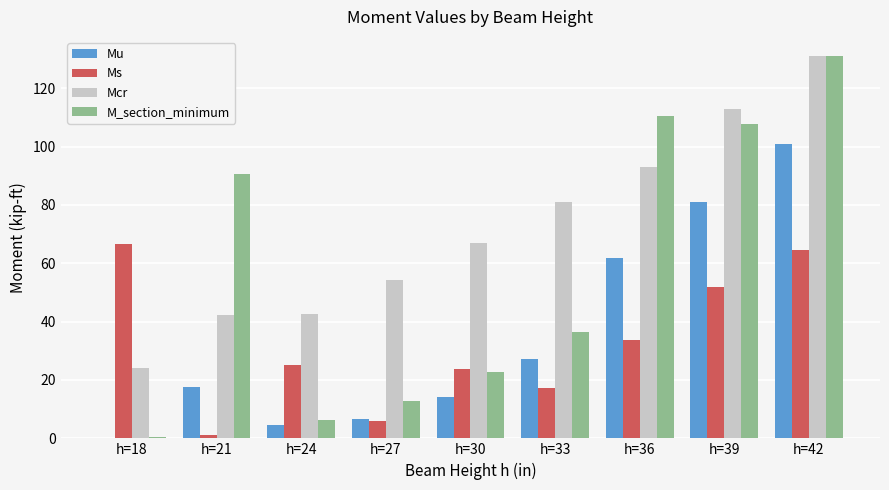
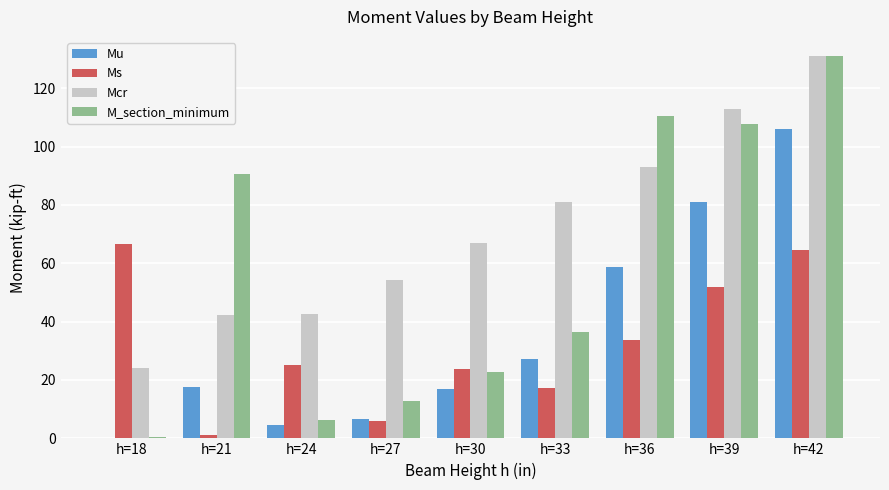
  {
    "Mu": {
      "h=21": 18,
      "h=24": 5,
      "h=27": 7,
-     "h=30": 14,
+     "h=30": 17,
      "h=33": 27,
-     "h=36": 62,
+     "h=36": 59,
      "h=39": 81,
-     "h=42": 101
+     "h=42": 106
    },
    "Ms": {
      "h=18": 67,
      "h=21": 1,
      "h=24": 25,
      "h=27": 6,
      "h=30": 24,
      "h=33": 17,
      "h=36": 34,
      "h=39": 52,
      "h=42": 65
    },
    "Mcr": {
      "h=18": 24,
      "h=21": 42,
      "h=24": 43,
      "h=27": 54,
      "h=30": 67,
      "h=33": 81,
      "h=36": 93,
      "h=39": 113,
      "h=42": 131
    },
    "M_section_minimum": {
      "h=21": 91,
      "h=24": 6,
      "h=27": 13,
      "h=30": 23,
      "h=33": 36,
      "h=36": 110,
      "h=39": 108,
      "h=42": 131
    }
  }
